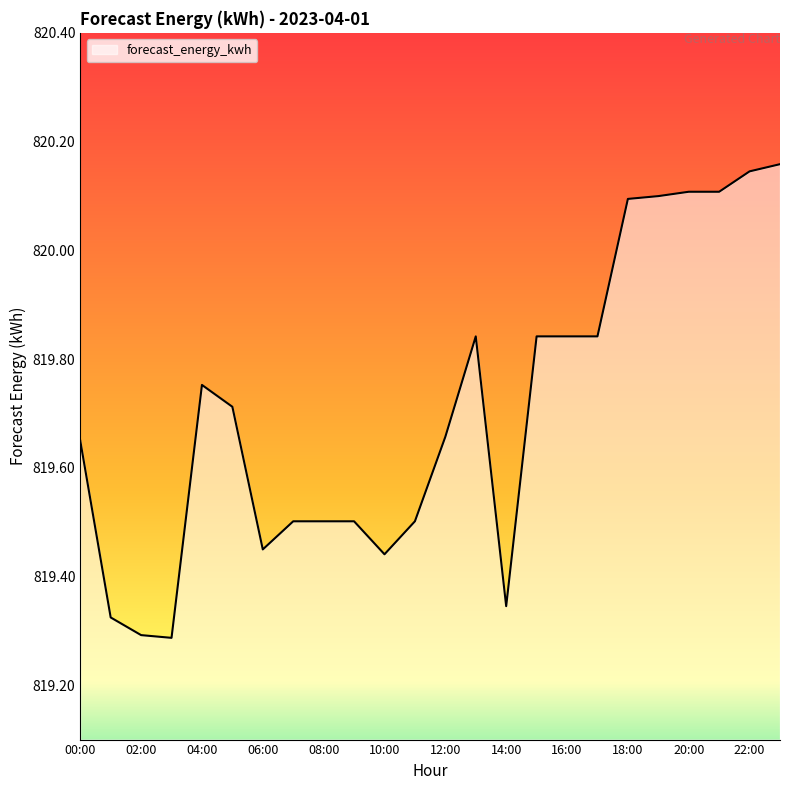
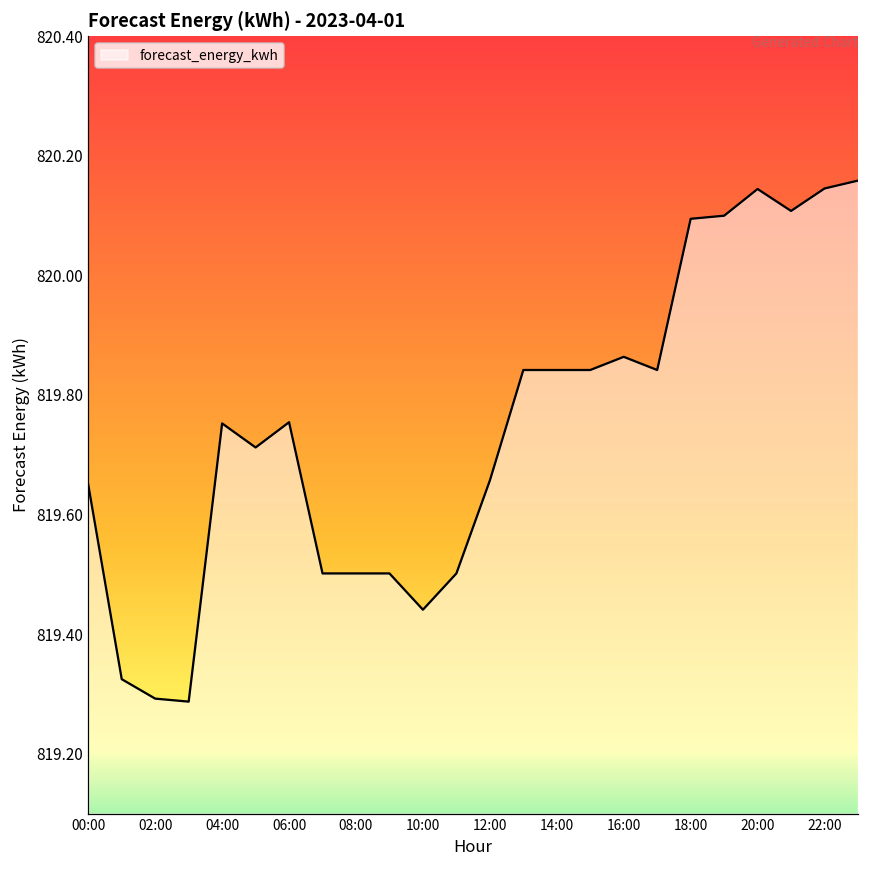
  {
    "00:00": 819.65,
    "02:00": 819.29,
    "04:00": 819.75,
-   "06:00": 819.45,
+   "06:00": 819.75,
    "08:00": 819.50,
    "10:00": 819.44,
    "12:00": 819.66,
-   "14:00": 819.35,
-   "16:00": 819.84,
+   "14:00": 819.84,
+   "16:00": 819.86,
    "18:00": 820.09,
-   "20:00": 820.11,
+   "20:00": 820.14,
    "22:00": 820.15
  }
